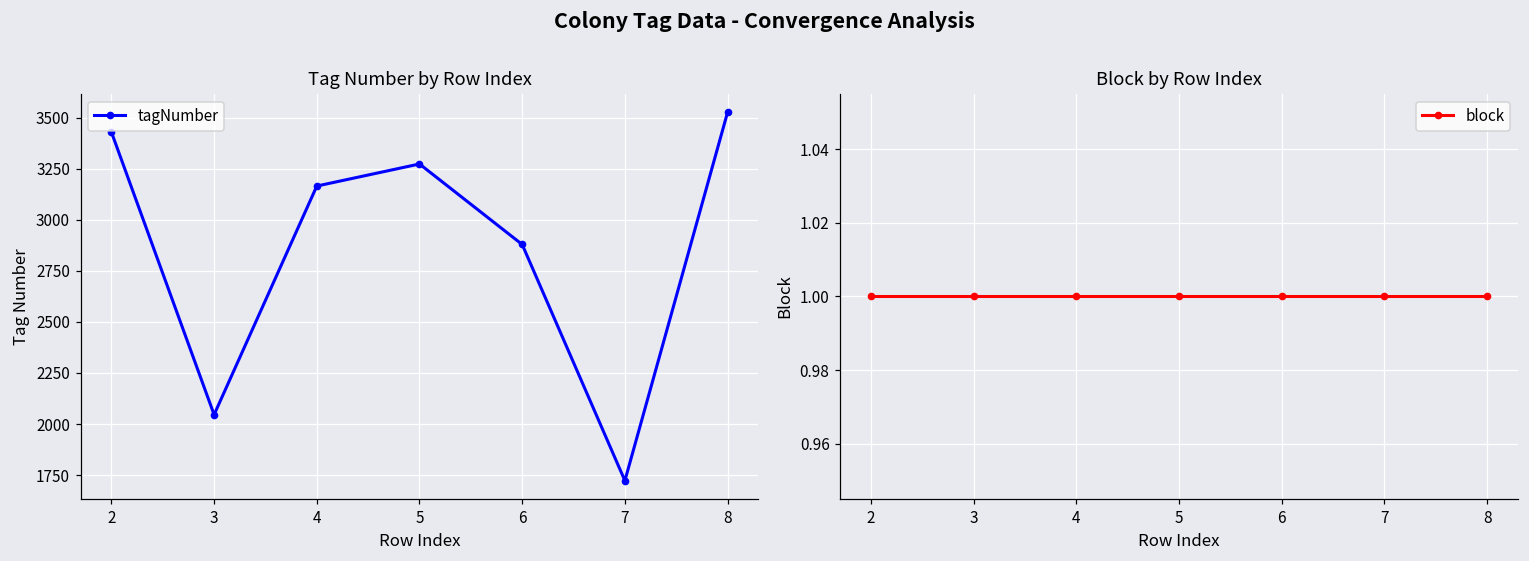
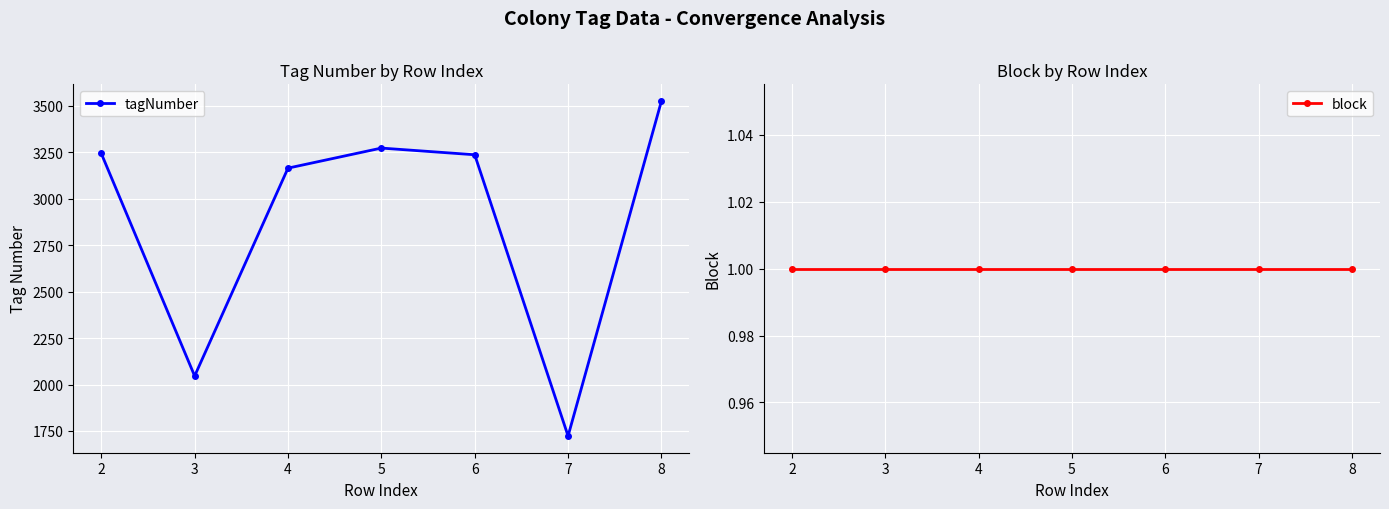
  {
    "Tag Number by Row Index": {
-     "2": 3430,
+     "2": 3240,
      "3": 2050,
      "4": 3170,
      "5": 3270,
-     "6": 2880,
+     "6": 3240,
      "7": 1720,
      "8": 3530
    },
    "Block by Row Index": {
      "2": 1.000,
      "3": 1.000,
      "4": 1.000,
      "5": 1.000,
      "6": 1.000,
      "7": 1.000,
      "8": 1.000
    }
  }
